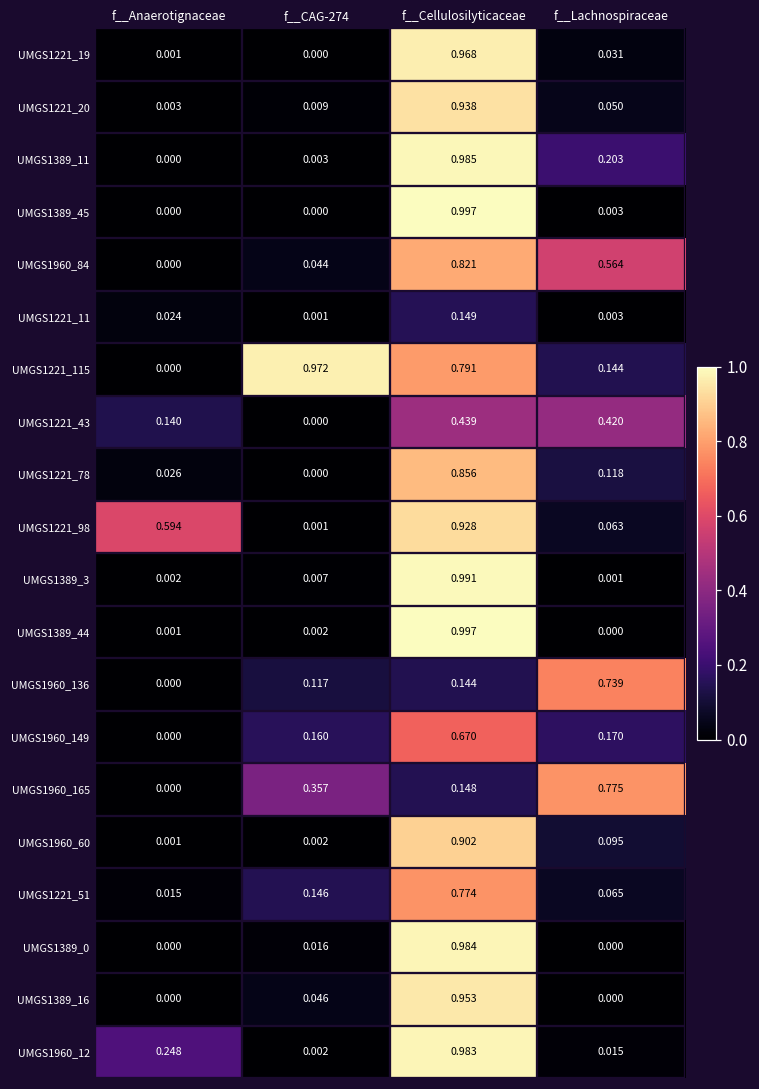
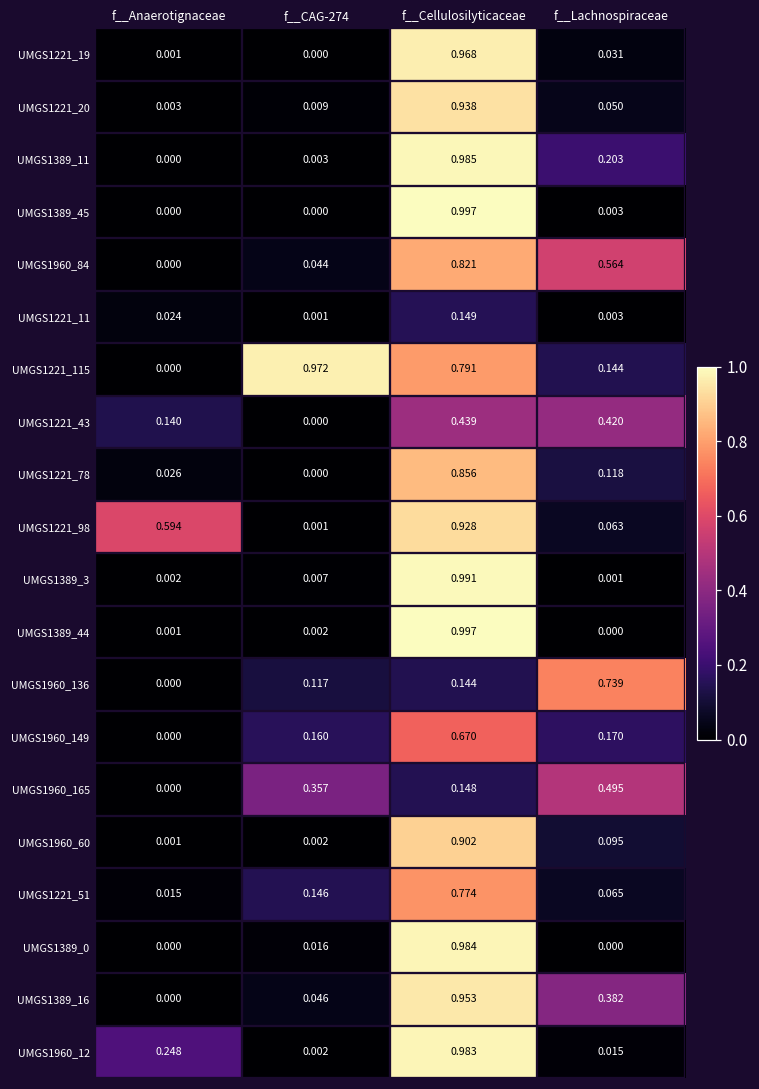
  {
    "UMGS1221_19": {
      "f__Anaerotignaceae": 0.001,
      "f__CAG-274": 0.000,
      "f__Cellulosilyticaceae": 0.968,
      "f__Lachnospiraceae": 0.031
    },
    "UMGS1221_20": {
      "f__Anaerotignaceae": 0.003,
      "f__CAG-274": 0.009,
      "f__Cellulosilyticaceae": 0.938,
      "f__Lachnospiraceae": 0.050
    },
    "UMGS1389_11": {
      "f__Anaerotignaceae": 0.000,
      "f__CAG-274": 0.003,
      "f__Cellulosilyticaceae": 0.985,
      "f__Lachnospiraceae": 0.203
    },
    "UMGS1389_45": {
      "f__Anaerotignaceae": 0.000,
      "f__CAG-274": 0.000,
      "f__Cellulosilyticaceae": 0.997,
      "f__Lachnospiraceae": 0.003
    },
    "UMGS1960_84": {
      "f__Anaerotignaceae": 0.000,
      "f__CAG-274": 0.044,
      "f__Cellulosilyticaceae": 0.821,
      "f__Lachnospiraceae": 0.564
    },
    "UMGS1221_11": {
      "f__Anaerotignaceae": 0.024,
      "f__CAG-274": 0.001,
      "f__Cellulosilyticaceae": 0.149,
      "f__Lachnospiraceae": 0.003
    },
    "UMGS1221_115": {
      "f__Anaerotignaceae": 0.000,
      "f__CAG-274": 0.972,
      "f__Cellulosilyticaceae": 0.791,
      "f__Lachnospiraceae": 0.144
    },
    "UMGS1221_43": {
      "f__Anaerotignaceae": 0.140,
      "f__CAG-274": 0.000,
      "f__Cellulosilyticaceae": 0.439,
      "f__Lachnospiraceae": 0.420
    },
    "UMGS1221_78": {
      "f__Anaerotignaceae": 0.026,
      "f__CAG-274": 0.000,
      "f__Cellulosilyticaceae": 0.856,
      "f__Lachnospiraceae": 0.118
    },
    "UMGS1221_98": {
      "f__Anaerotignaceae": 0.594,
      "f__CAG-274": 0.001,
      "f__Cellulosilyticaceae": 0.928,
      "f__Lachnospiraceae": 0.063
    },
    "UMGS1389_3": {
      "f__Anaerotignaceae": 0.002,
      "f__CAG-274": 0.007,
      "f__Cellulosilyticaceae": 0.991,
      "f__Lachnospiraceae": 0.001
    },
    "UMGS1389_44": {
      "f__Anaerotignaceae": 0.001,
      "f__CAG-274": 0.002,
      "f__Cellulosilyticaceae": 0.997,
      "f__Lachnospiraceae": 0.000
    },
    "UMGS1960_136": {
      "f__Anaerotignaceae": 0.000,
      "f__CAG-274": 0.117,
      "f__Cellulosilyticaceae": 0.144,
      "f__Lachnospiraceae": 0.739
    },
    "UMGS1960_149": {
      "f__Anaerotignaceae": 0.000,
      "f__CAG-274": 0.160,
      "f__Cellulosilyticaceae": 0.670,
      "f__Lachnospiraceae": 0.170
    },
    "UMGS1960_165": {
      "f__Anaerotignaceae": 0.000,
      "f__CAG-274": 0.357,
      "f__Cellulosilyticaceae": 0.148,
-     "f__Lachnospiraceae": 0.775
+     "f__Lachnospiraceae": 0.495
    },
    "UMGS1960_60": {
      "f__Anaerotignaceae": 0.001,
      "f__CAG-274": 0.002,
      "f__Cellulosilyticaceae": 0.902,
      "f__Lachnospiraceae": 0.095
    },
    "UMGS1221_51": {
      "f__Anaerotignaceae": 0.015,
      "f__CAG-274": 0.146,
      "f__Cellulosilyticaceae": 0.774,
      "f__Lachnospiraceae": 0.065
    },
    "UMGS1389_0": {
      "f__Anaerotignaceae": 0.000,
      "f__CAG-274": 0.016,
      "f__Cellulosilyticaceae": 0.984,
      "f__Lachnospiraceae": 0.000
    },
    "UMGS1389_16": {
      "f__Anaerotignaceae": 0.000,
      "f__CAG-274": 0.046,
      "f__Cellulosilyticaceae": 0.953,
-     "f__Lachnospiraceae": 0.000
+     "f__Lachnospiraceae": 0.382
    },
    "UMGS1960_12": {
      "f__Anaerotignaceae": 0.248,
      "f__CAG-274": 0.002,
      "f__Cellulosilyticaceae": 0.983,
      "f__Lachnospiraceae": 0.015
    }
  }
